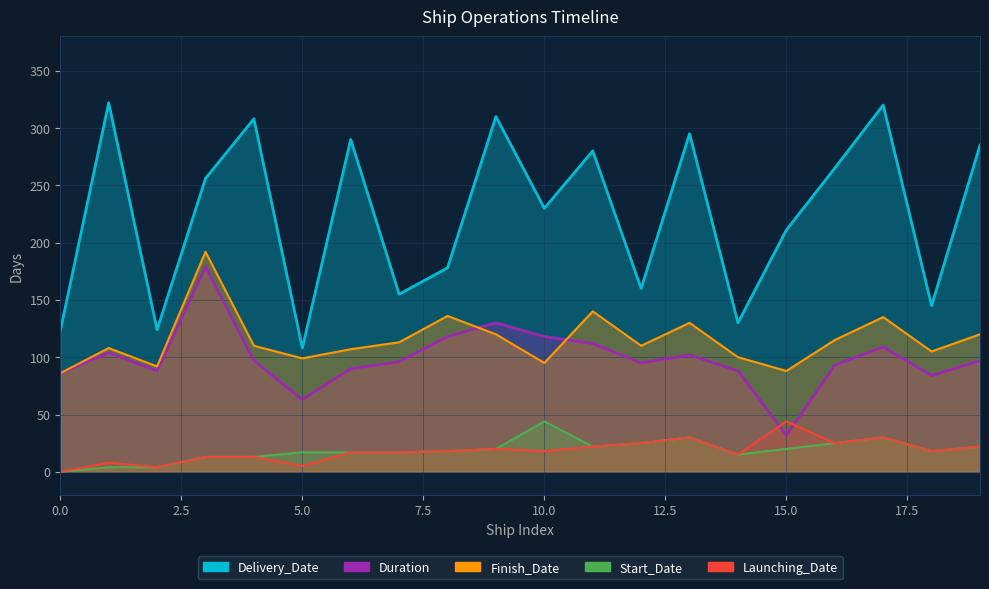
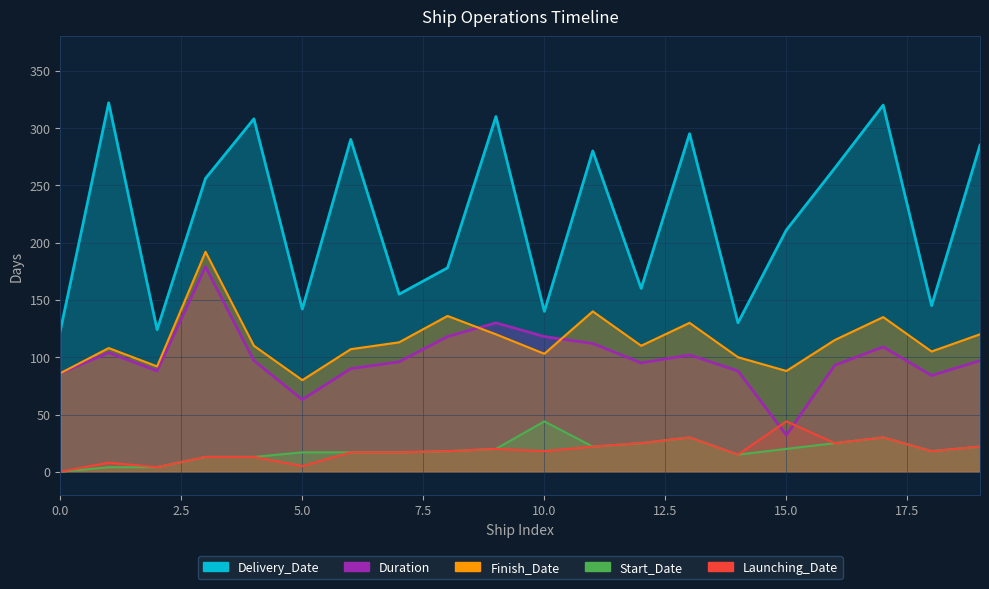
  {
    "Delivery_Date": {
      "0.0": 123,
-     "5.0": 108,
-     "10.0": 230,
+     "5.0": 142,
+     "10.0": 140,
      "15.0": 211
    },
    "Duration": {
      "5.0": 63,
      "10.0": 118,
      "15.0": 32
    },
    "Finish_Date": {
-     "5.0": 99,
-     "10.0": 95,
+     "5.0": 80,
+     "10.0": 103,
      "15.0": 88
    },
    "Start_Date": {
      "5.0": 17,
      "10.0": 44,
      "15.0": 20
    },
    "Launching_Date": {
      "5.0": 5,
      "10.0": 18,
      "15.0": 44
    }
  }
